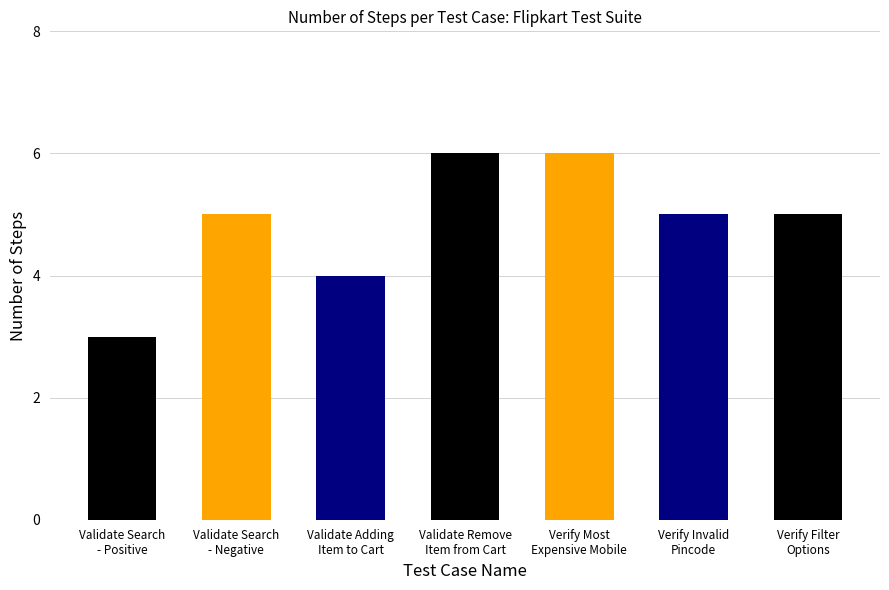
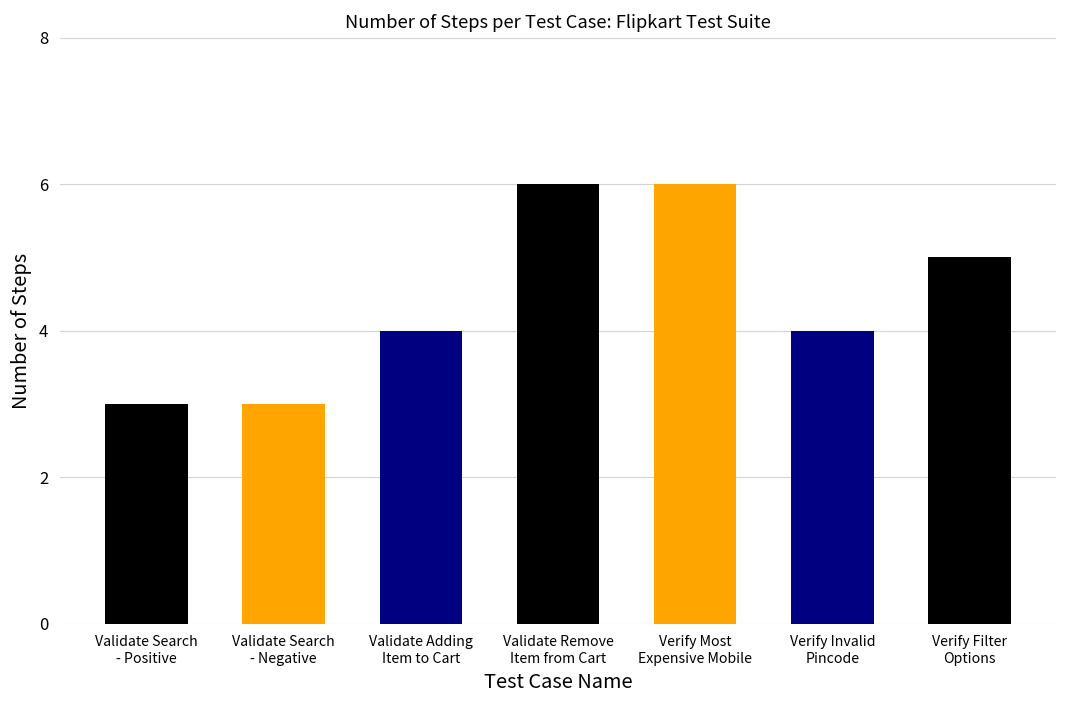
  {
    "Validate Search - Positive": 3,
-   "Validate Search - Negative": 5,
+   "Validate Search - Negative": 3,
    "Validate Adding Item to Cart": 4,
    "Validate Remove Item from Cart": 6,
    "Verify Most Expensive Mobile": 6,
-   "Verify Invalid Pincode": 5,
+   "Verify Invalid Pincode": 4,
    "Verify Filter Options": 5
  }
